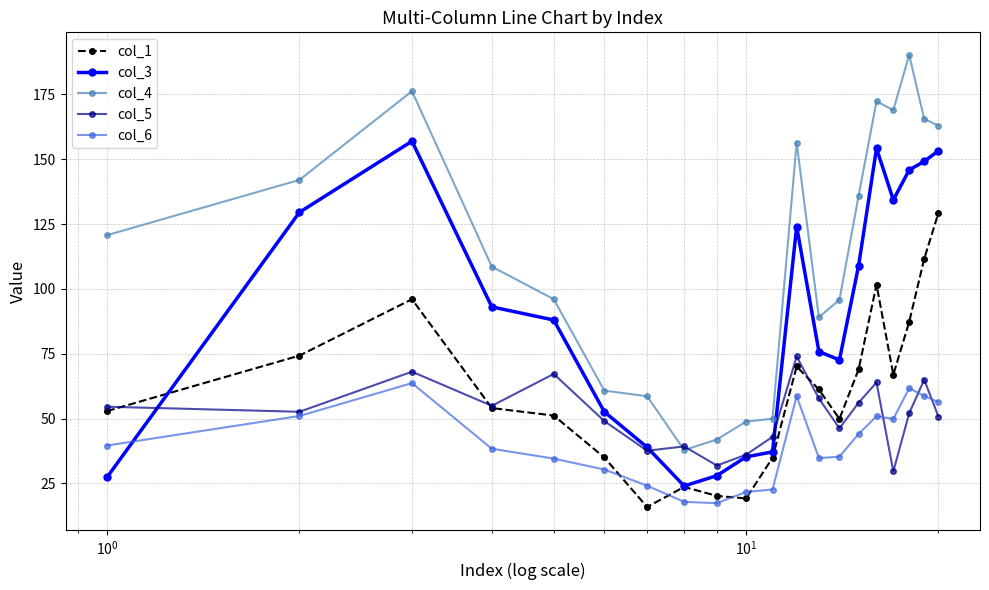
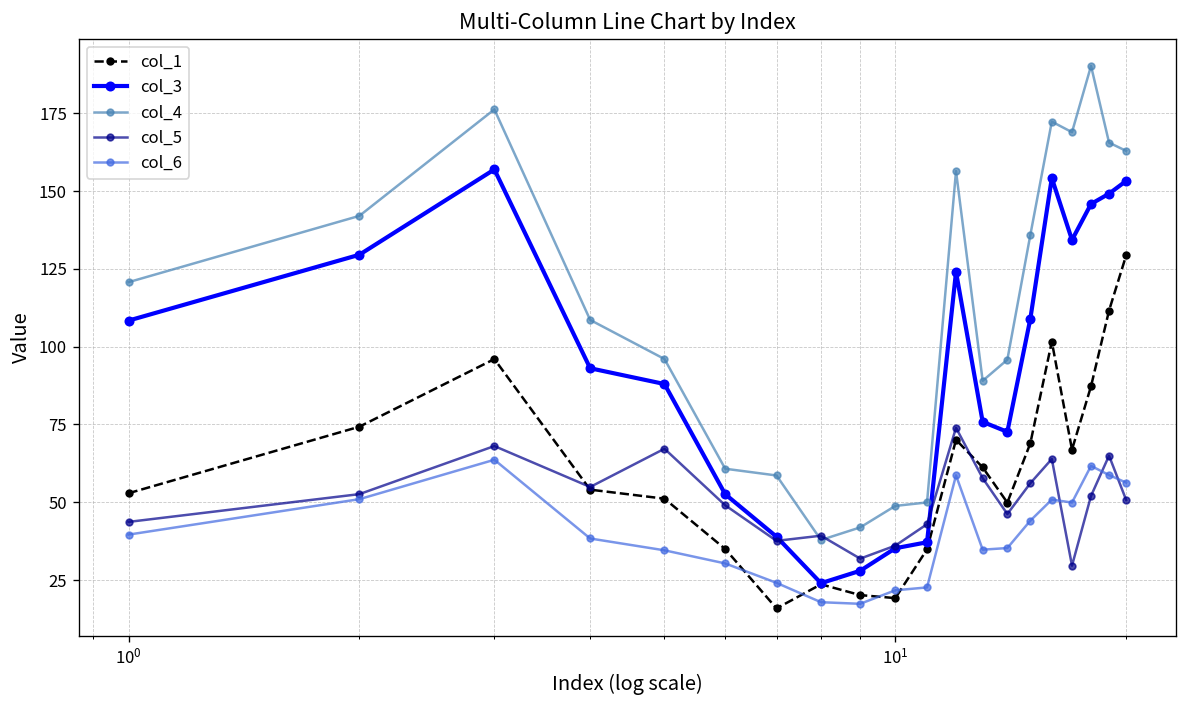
  {
    "col_1": {
      "10^0": 53,
      "10^1": 19
    },
    "col_3": {
-     "10^0": 27
+     "10^0": 108
    },
    "col_5": {
-     "10^0": 55
+     "10^0": 44
    }
  }
